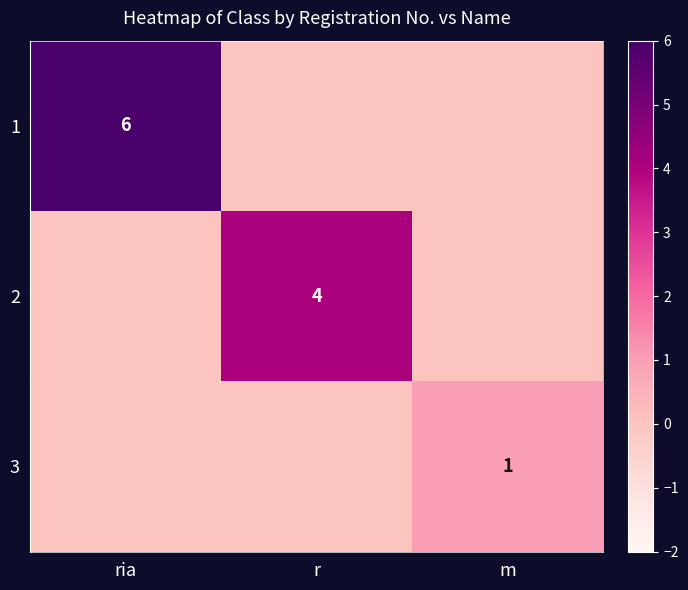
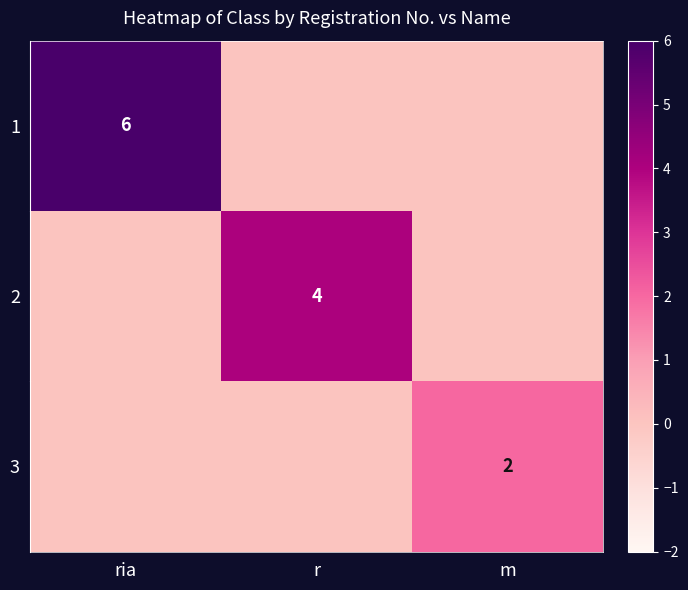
  {
    "1": {
      "ria": 6
    },
    "2": {
      "r": 4
    },
    "3": {
-     "m": 1
+     "m": 2
    }
  }
